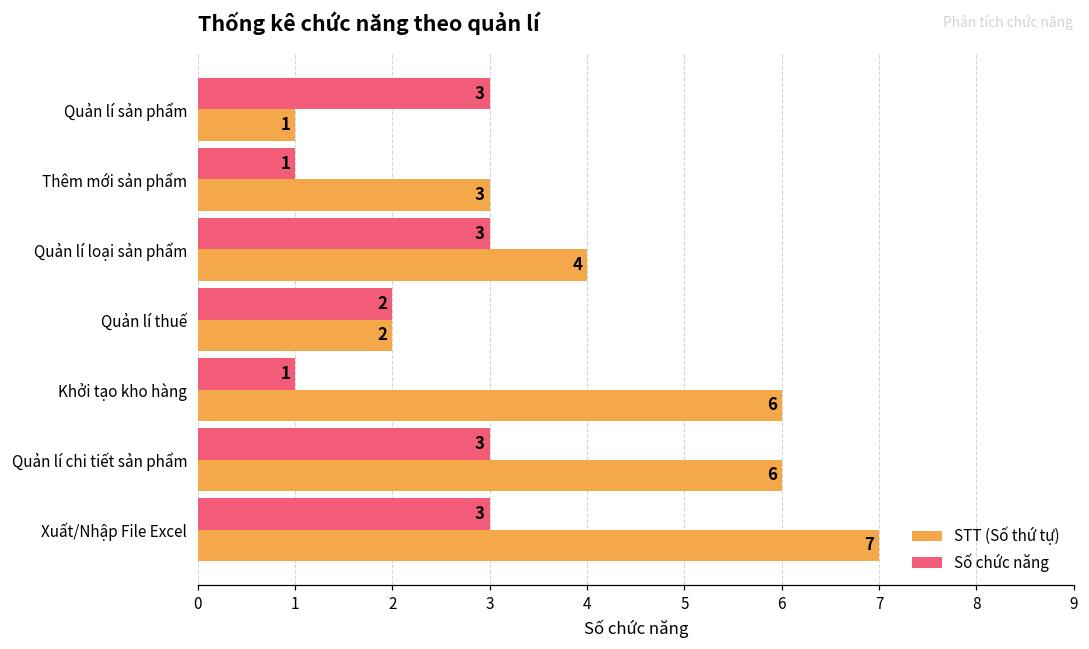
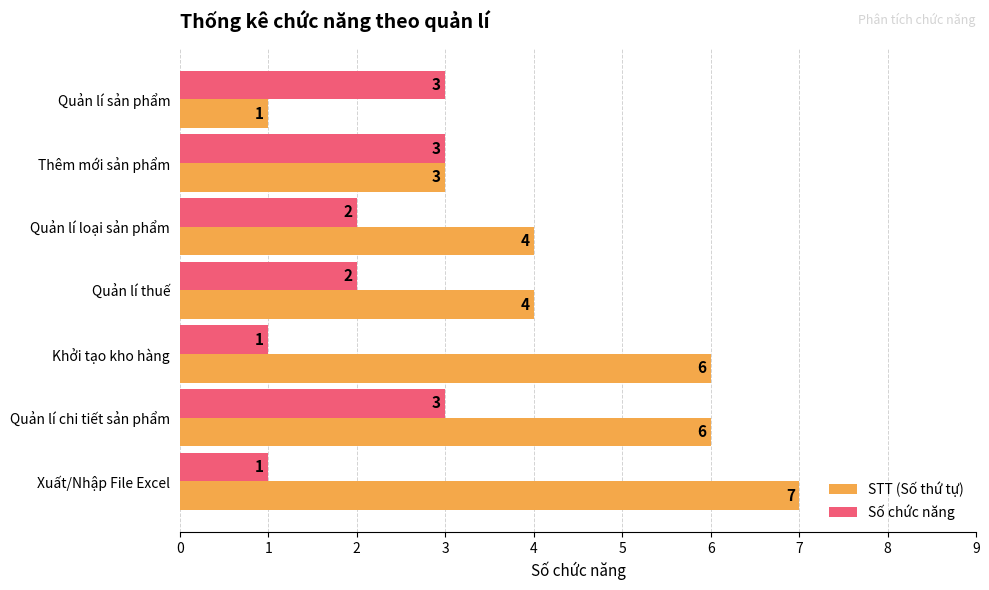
  {
    "STT (Số thứ tự)": {
      "Quản lí sản phẩm": 1,
      "Thêm mới sản phẩm": 3,
      "Quản lí loại sản phẩm": 4,
-     "Quản lí thuế": 2,
+     "Quản lí thuế": 4,
      "Khởi tạo kho hàng": 6,
      "Quản lí chi tiết sản phẩm": 6,
      "Xuất/Nhập File Excel": 7
    },
    "Số chức năng": {
      "Quản lí sản phẩm": 3,
-     "Thêm mới sản phẩm": 1,
-     "Quản lí loại sản phẩm": 3,
+     "Thêm mới sản phẩm": 3,
+     "Quản lí loại sản phẩm": 2,
      "Quản lí thuế": 2,
      "Khởi tạo kho hàng": 1,
      "Quản lí chi tiết sản phẩm": 3,
-     "Xuất/Nhập File Excel": 3
+     "Xuất/Nhập File Excel": 1
    }
  }
